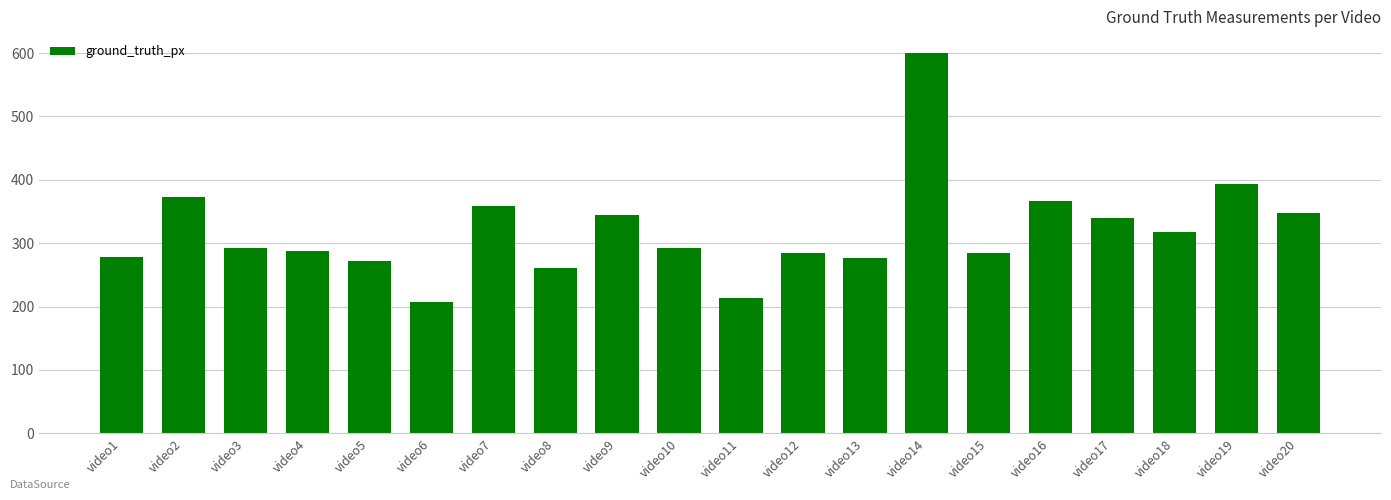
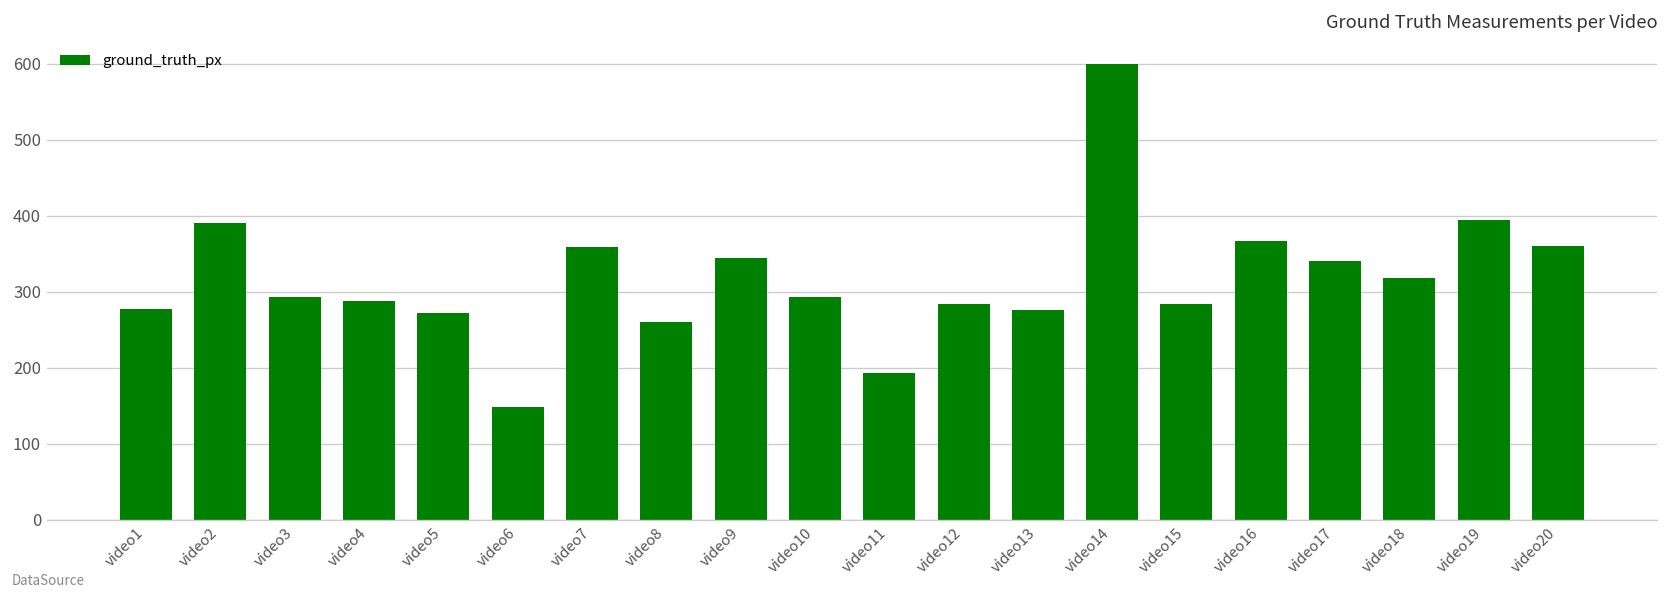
  {
    "video1": 280,
-   "video2": 370,
+   "video2": 390,
    "video3": 290,
    "video4": 290,
    "video5": 270,
-   "video6": 210,
+   "video6": 150,
    "video7": 360,
    "video8": 260,
    "video9": 350,
    "video10": 290,
-   "video11": 210,
+   "video11": 190,
    "video12": 280,
    "video13": 280,
    "video14": 600,
    "video15": 280,
    "video16": 370,
    "video17": 340,
    "video18": 320,
    "video19": 390,
-   "video20": 350
+   "video20": 360
  }
